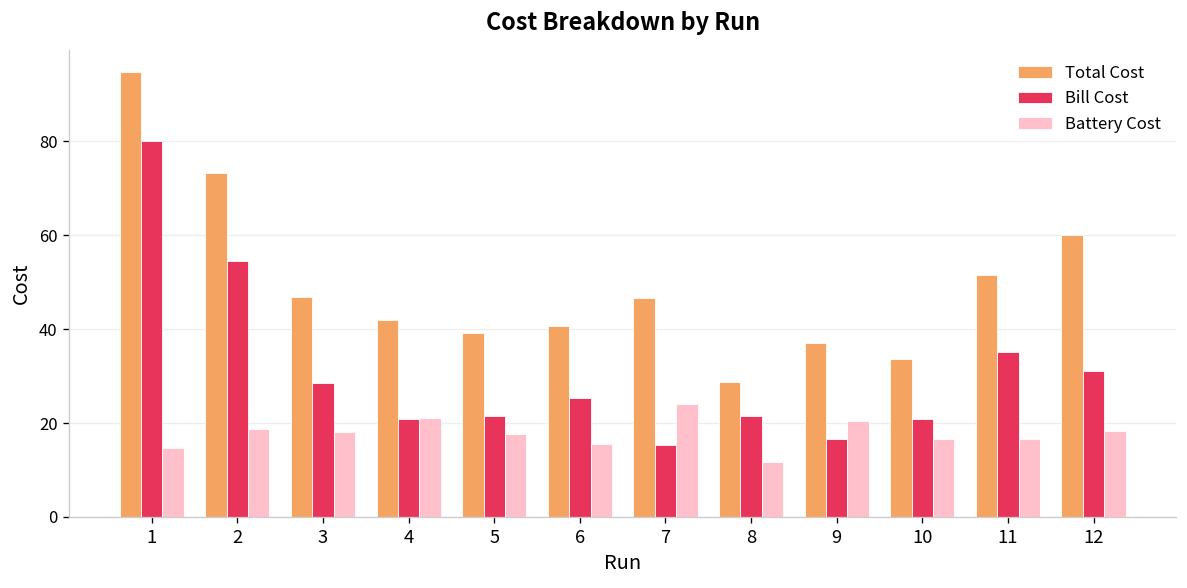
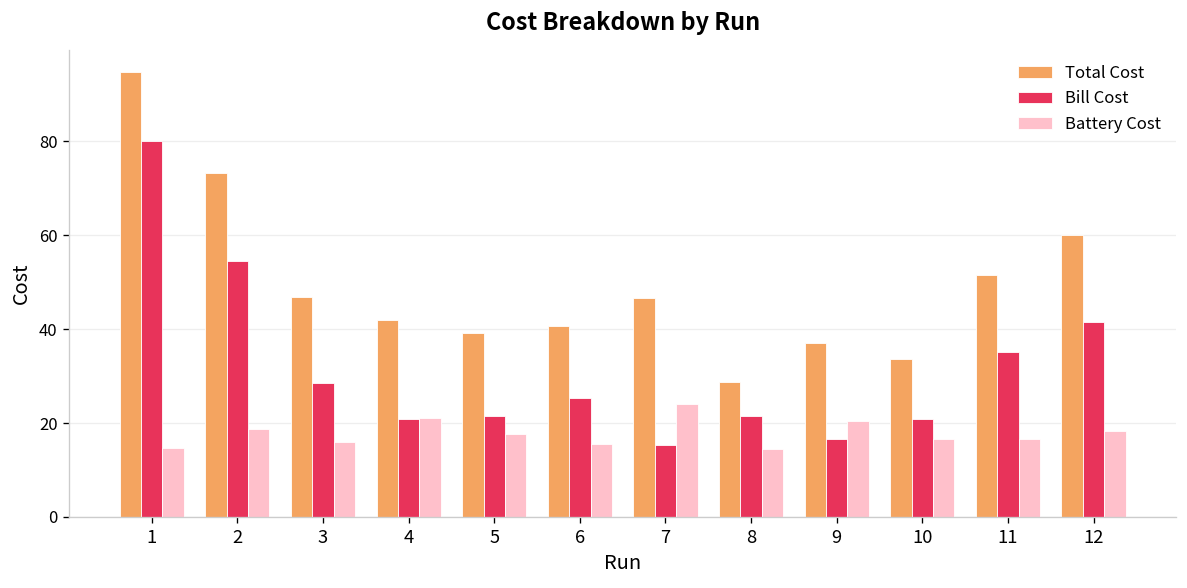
  {
    "Total Cost": {
      "1": 95,
      "2": 73,
      "3": 47,
      "4": 42,
      "5": 39,
      "6": 41,
      "7": 47,
      "8": 29,
      "9": 37,
      "10": 34,
      "11": 52,
      "12": 60
    },
    "Bill Cost": {
      "1": 80,
      "2": 54,
      "3": 29,
      "4": 21,
      "5": 21,
      "6": 25,
      "7": 15,
      "8": 22,
      "9": 17,
      "10": 21,
      "11": 35,
-     "12": 31
+     "12": 42
    },
    "Battery Cost": {
      "1": 15,
      "2": 19,
-     "3": 18,
+     "3": 16,
      "4": 21,
      "5": 18,
      "6": 15,
      "7": 24,
-     "8": 12,
+     "8": 14,
      "9": 20,
      "10": 17,
      "11": 17,
      "12": 18
    }
  }
